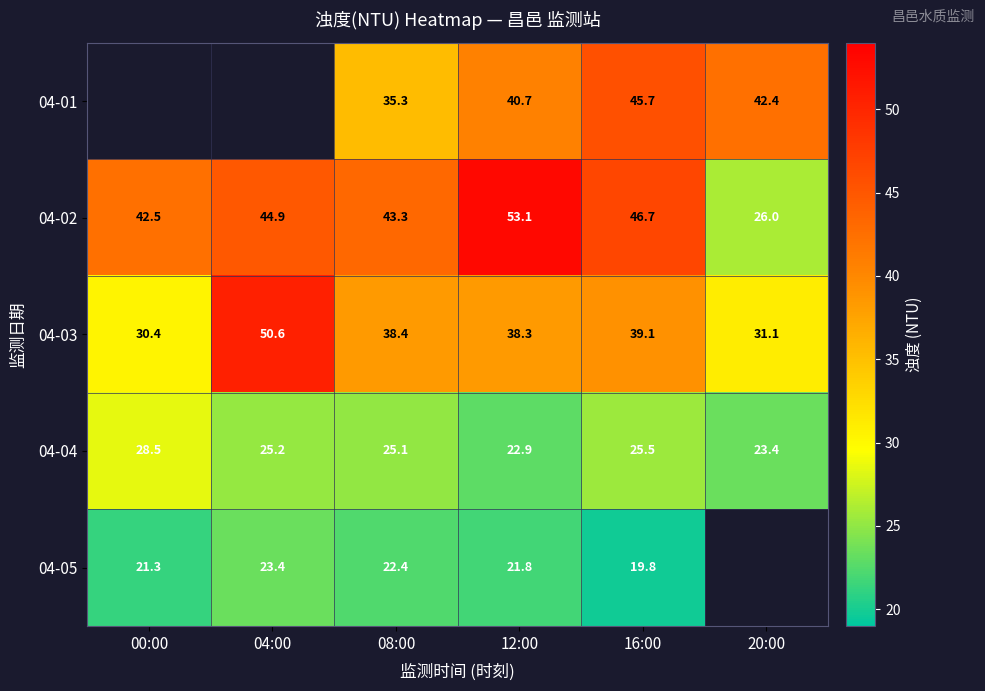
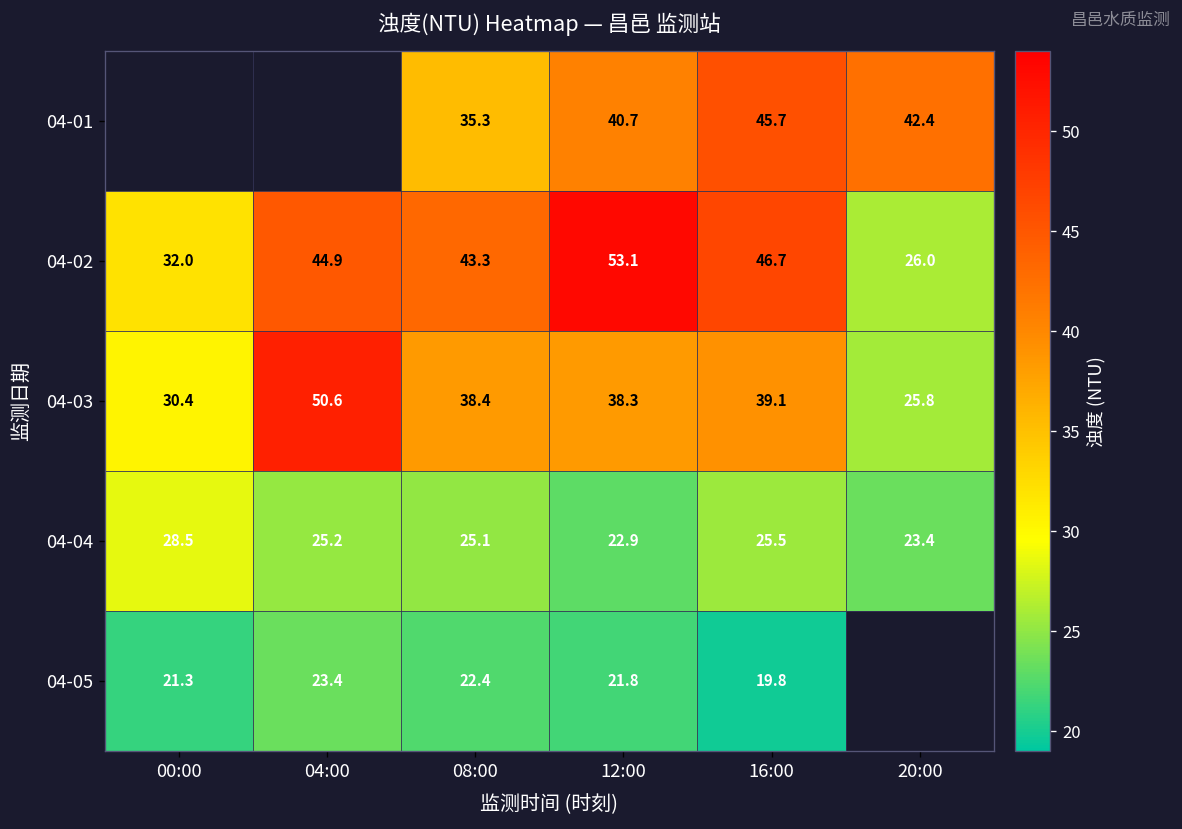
  {
    "04-01": {
      "08:00": 35.3,
      "12:00": 40.7,
      "16:00": 45.7,
      "20:00": 42.4
    },
    "04-02": {
-     "00:00": 42.5,
+     "00:00": 32.0,
      "04:00": 44.9,
      "08:00": 43.3,
      "12:00": 53.1,
      "16:00": 46.7,
      "20:00": 26.0
    },
    "04-03": {
      "00:00": 30.4,
      "04:00": 50.6,
      "08:00": 38.4,
      "12:00": 38.3,
      "16:00": 39.1,
-     "20:00": 31.1
+     "20:00": 25.8
    },
    "04-04": {
      "00:00": 28.5,
      "04:00": 25.2,
      "08:00": 25.1,
      "12:00": 22.9,
      "16:00": 25.5,
      "20:00": 23.4
    },
    "04-05": {
      "00:00": 21.3,
      "04:00": 23.4,
      "08:00": 22.4,
      "12:00": 21.8,
      "16:00": 19.8
    }
  }
